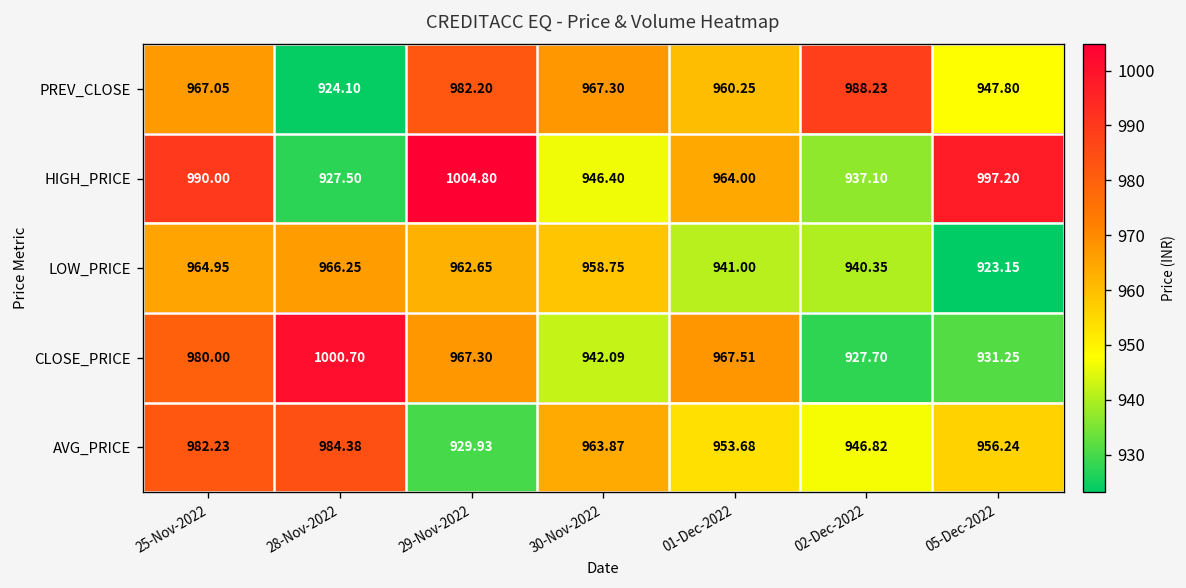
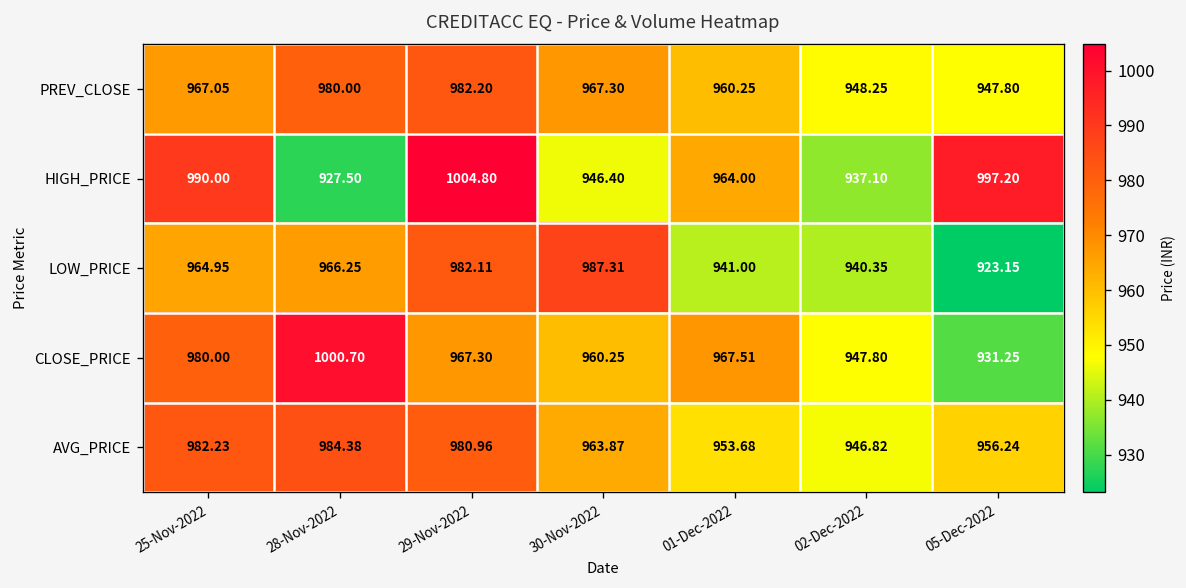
  {
    "PREV_CLOSE": {
      "25-Nov-2022": 967.05,
-     "28-Nov-2022": 924.10,
+     "28-Nov-2022": 980.00,
      "29-Nov-2022": 982.20,
      "30-Nov-2022": 967.30,
      "01-Dec-2022": 960.25,
-     "02-Dec-2022": 988.23,
+     "02-Dec-2022": 948.25,
      "05-Dec-2022": 947.80
    },
    "HIGH_PRICE": {
      "25-Nov-2022": 990.00,
      "28-Nov-2022": 927.50,
      "29-Nov-2022": 1004.80,
      "30-Nov-2022": 946.40,
      "01-Dec-2022": 964.00,
      "02-Dec-2022": 937.10,
      "05-Dec-2022": 997.20
    },
    "LOW_PRICE": {
      "25-Nov-2022": 964.95,
      "28-Nov-2022": 966.25,
-     "29-Nov-2022": 962.65,
-     "30-Nov-2022": 958.75,
+     "29-Nov-2022": 982.11,
+     "30-Nov-2022": 987.31,
      "01-Dec-2022": 941.00,
      "02-Dec-2022": 940.35,
      "05-Dec-2022": 923.15
    },
    "CLOSE_PRICE": {
      "25-Nov-2022": 980.00,
      "28-Nov-2022": 1000.70,
      "29-Nov-2022": 967.30,
-     "30-Nov-2022": 942.09,
+     "30-Nov-2022": 960.25,
      "01-Dec-2022": 967.51,
-     "02-Dec-2022": 927.70,
+     "02-Dec-2022": 947.80,
      "05-Dec-2022": 931.25
    },
    "AVG_PRICE": {
      "25-Nov-2022": 982.23,
      "28-Nov-2022": 984.38,
-     "29-Nov-2022": 929.93,
+     "29-Nov-2022": 980.96,
      "30-Nov-2022": 963.87,
      "01-Dec-2022": 953.68,
      "02-Dec-2022": 946.82,
      "05-Dec-2022": 956.24
    }
  }
